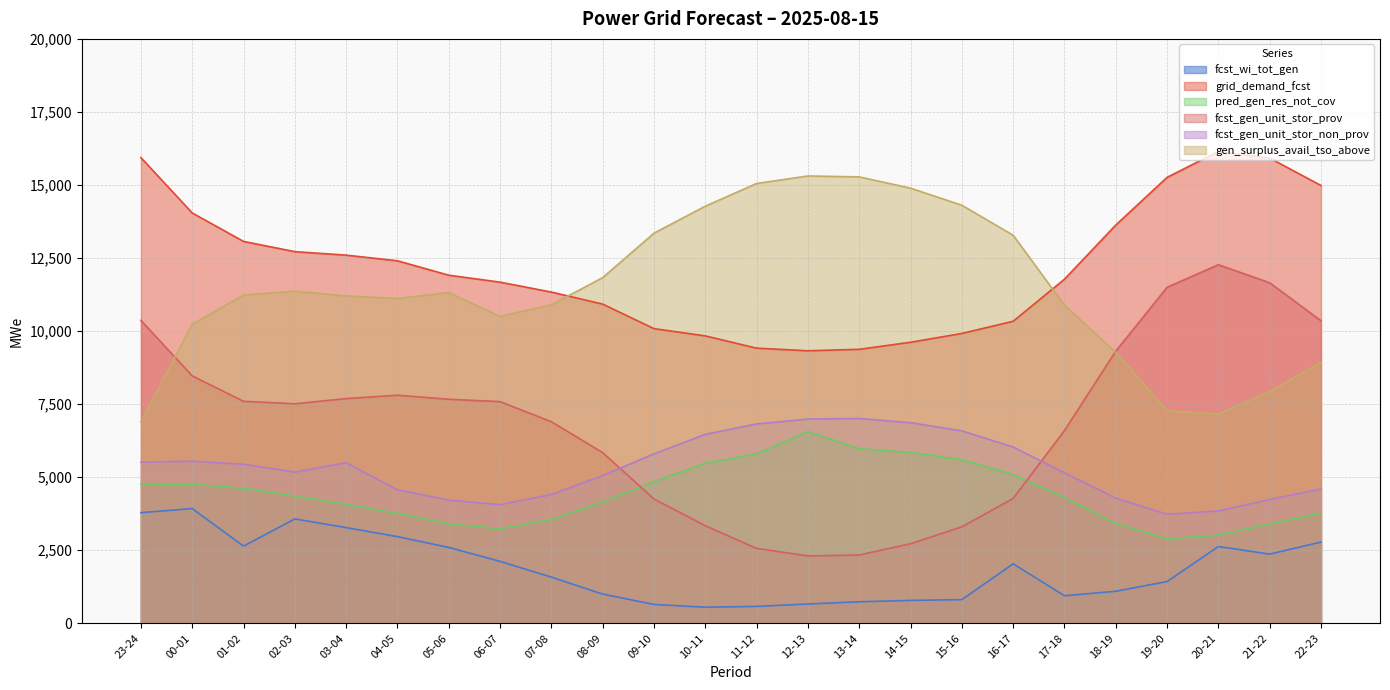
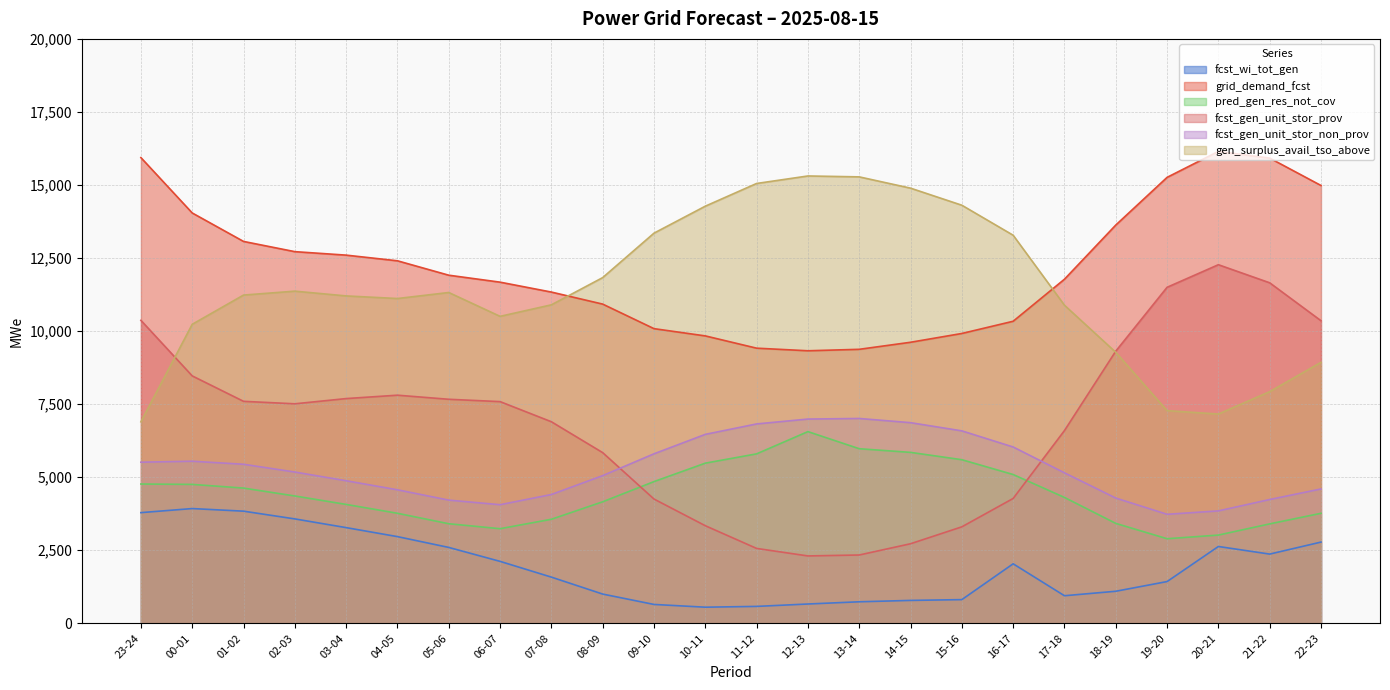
  {
    "fcst_wi_tot_gen": {
      "23-24": "3,800",
      "00-01": "3,900",
-     "01-02": "2,600",
+     "01-02": "3,800",
      "02-03": "3,600",
      "03-04": "3,300",
      "04-05": "3,000",
      "05-06": "2,600",
      "06-07": "2,100",
      "07-08": "1,600",
      "08-09": "1,000",
      "09-10": "600",
      "10-11": "600",
      "11-12": "600",
      "12-13": "700",
      "13-14": "700",
      "14-15": "800",
      "15-16": "800",
      "16-17": "2,000",
      "17-18": "900",
      "18-19": "1,100",
      "19-20": "1,400",
      "20-21": "2,600",
      "21-22": "2,400",
      "22-23": "2,800"
    },
    "pred_gen_res_not_cov": {
      "23-24": "4,800",
      "00-01": "4,800",
      "01-02": "4,600",
      "02-03": "4,400",
      "03-04": "4,100",
      "04-05": "3,800",
      "05-06": "3,400",
      "06-07": "3,200",
      "07-08": "3,600",
      "08-09": "4,200",
      "09-10": "4,900",
      "10-11": "5,500",
      "11-12": "5,800",
      "12-13": "6,600",
      "13-14": "6,000",
      "14-15": "5,900",
      "15-16": "5,600",
      "16-17": "5,100",
      "17-18": "4,300",
      "18-19": "3,400",
      "19-20": "2,900",
      "20-21": "3,000",
      "21-22": "3,400",
      "22-23": "3,800"
    },
    "fcst_gen_unit_stor_non_prov": {
      "23-24": "5,500",
      "00-01": "5,500",
      "01-02": "5,400",
      "02-03": "5,200",
-     "03-04": "5,500",
+     "03-04": "4,900",
      "04-05": "4,600",
      "05-06": "4,200",
      "06-07": "4,100",
      "07-08": "4,400",
      "08-09": "5,100",
      "09-10": "5,800",
      "10-11": "6,500",
      "11-12": "6,800",
      "12-13": "7,000",
      "13-14": "7,000",
      "14-15": "6,900",
      "15-16": "6,600",
      "16-17": "6,000",
      "17-18": "5,200",
      "18-19": "4,300",
      "19-20": "3,700",
      "20-21": "3,800",
      "21-22": "4,200",
      "22-23": "4,600"
    }
  }
